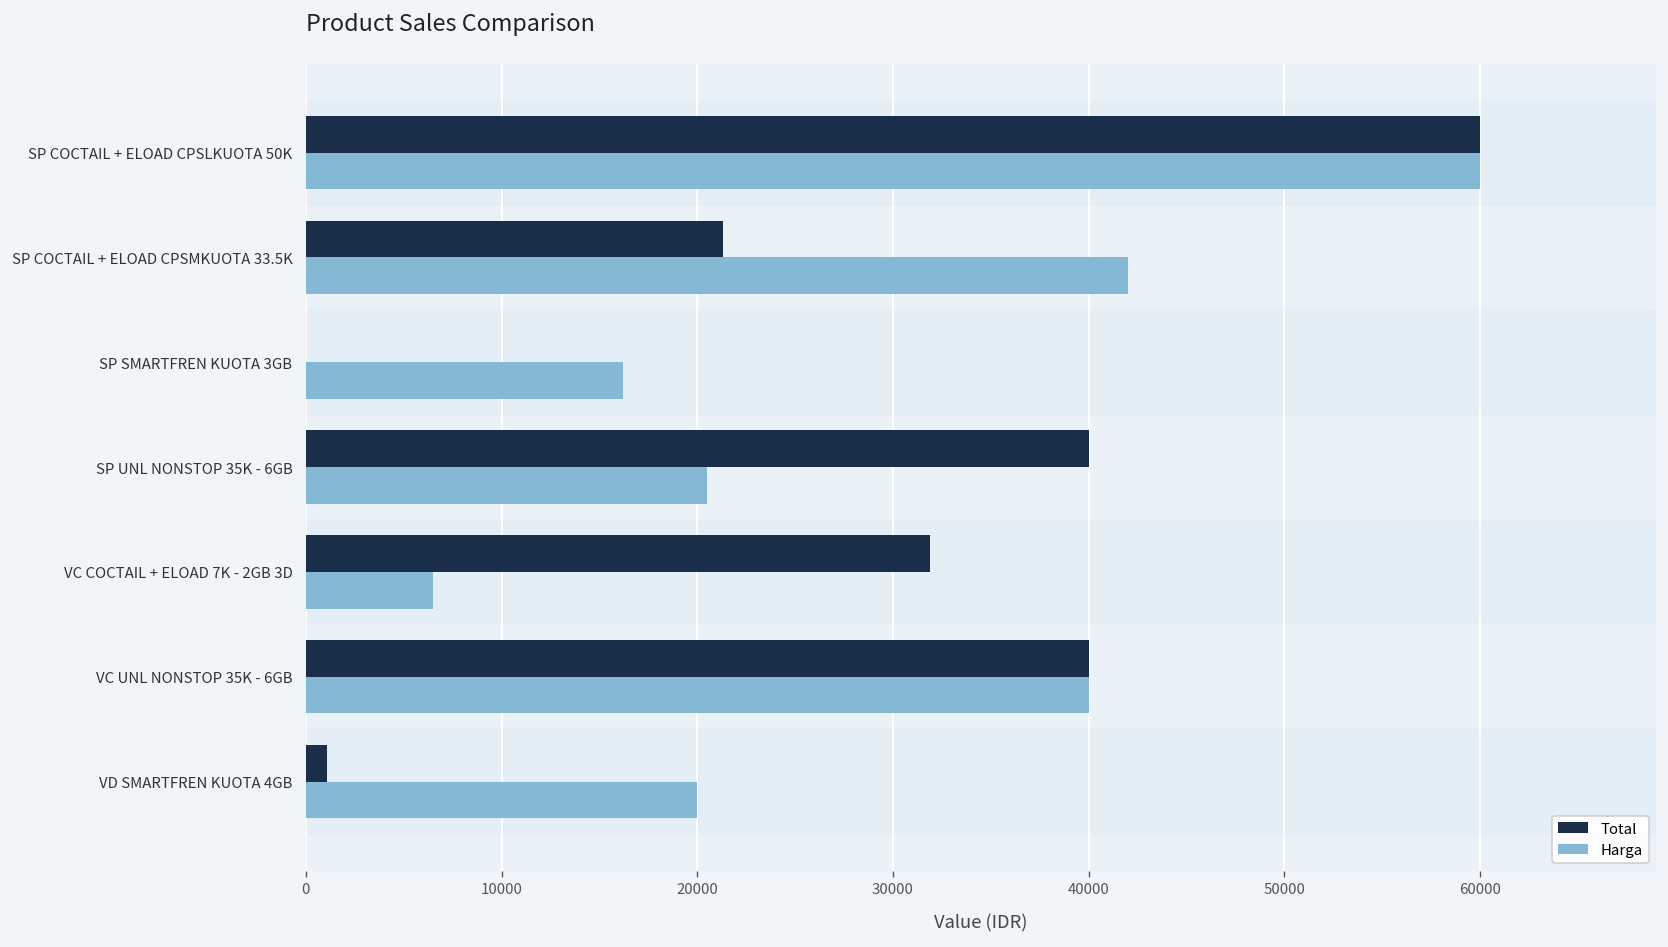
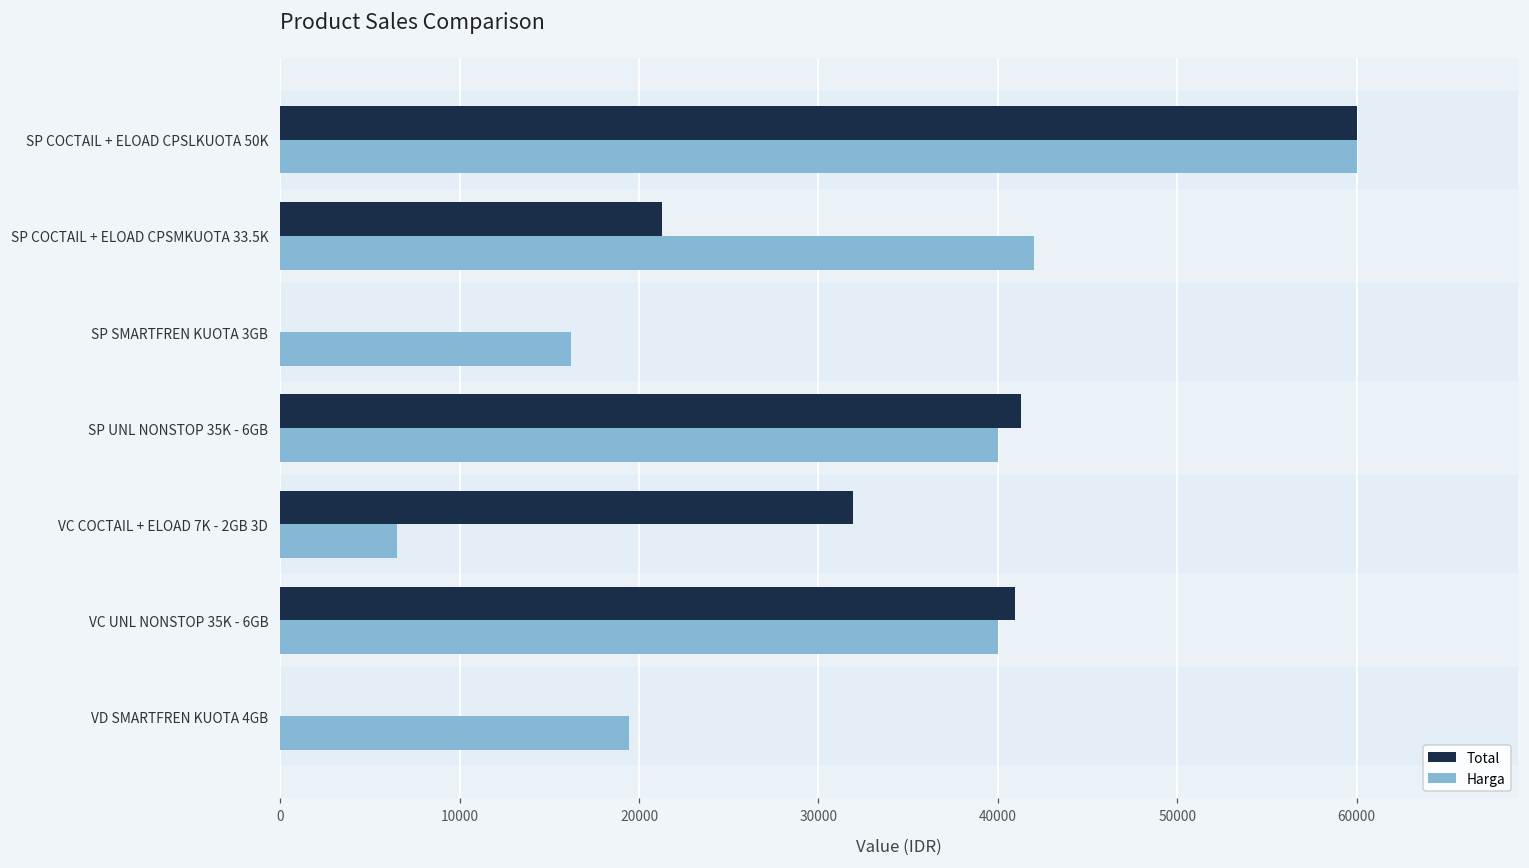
  {
    "Total": {
      "SP COCTAIL + ELOAD CPSLKUOTA 50K": 60000,
      "SP COCTAIL + ELOAD CPSMKUOTA 33.5K": 21300,
      "SP SMARTFREN KUOTA 3GB": 0,
-     "SP UNL NONSTOP 35K - 6GB": 40000,
+     "SP UNL NONSTOP 35K - 6GB": 41300,
      "VC COCTAIL + ELOAD 7K - 2GB 3D": 31900,
-     "VC UNL NONSTOP 35K - 6GB": 40000,
-     "VD SMARTFREN KUOTA 4GB": 1100
+     "VC UNL NONSTOP 35K - 6GB": 41000,
+     "VD SMARTFREN KUOTA 4GB": 0
    },
    "Harga": {
      "SP COCTAIL + ELOAD CPSLKUOTA 50K": 60000,
      "SP COCTAIL + ELOAD CPSMKUOTA 33.5K": 42000,
      "SP SMARTFREN KUOTA 3GB": 16200,
-     "SP UNL NONSTOP 35K - 6GB": 20500,
+     "SP UNL NONSTOP 35K - 6GB": 40000,
      "VC COCTAIL + ELOAD 7K - 2GB 3D": 6500,
      "VC UNL NONSTOP 35K - 6GB": 40000,
-     "VD SMARTFREN KUOTA 4GB": 20000
+     "VD SMARTFREN KUOTA 4GB": 19500
    }
  }
